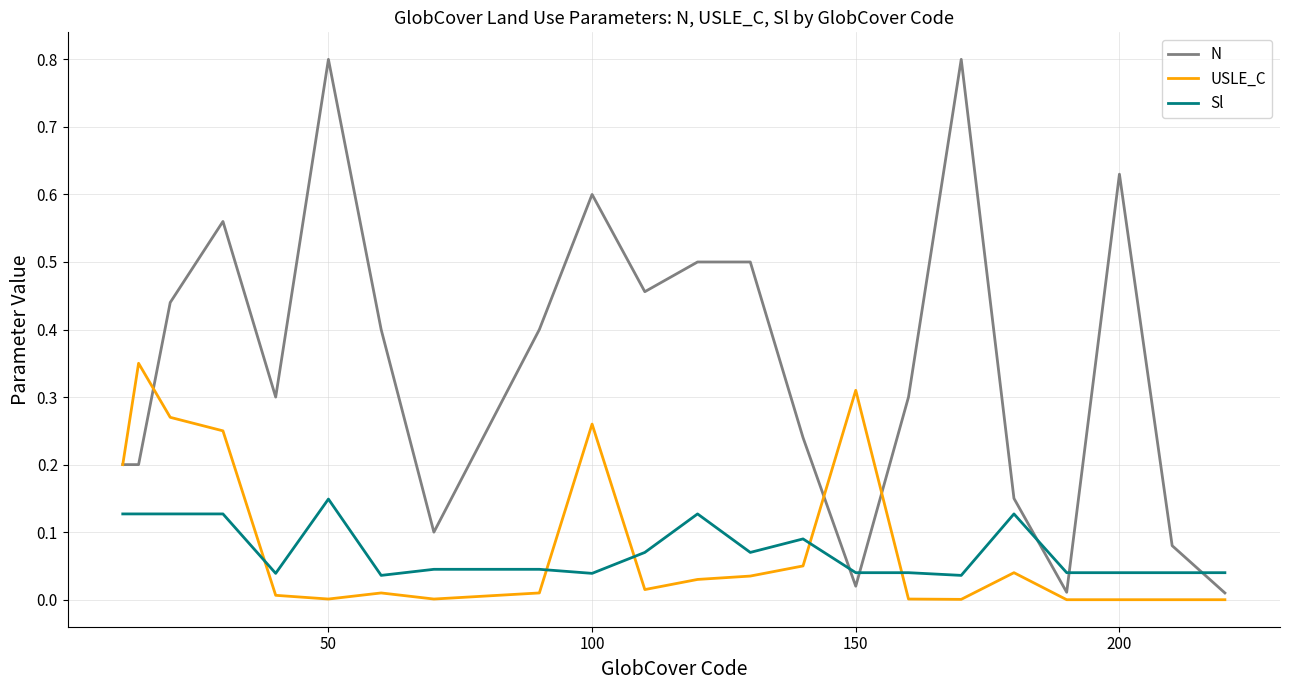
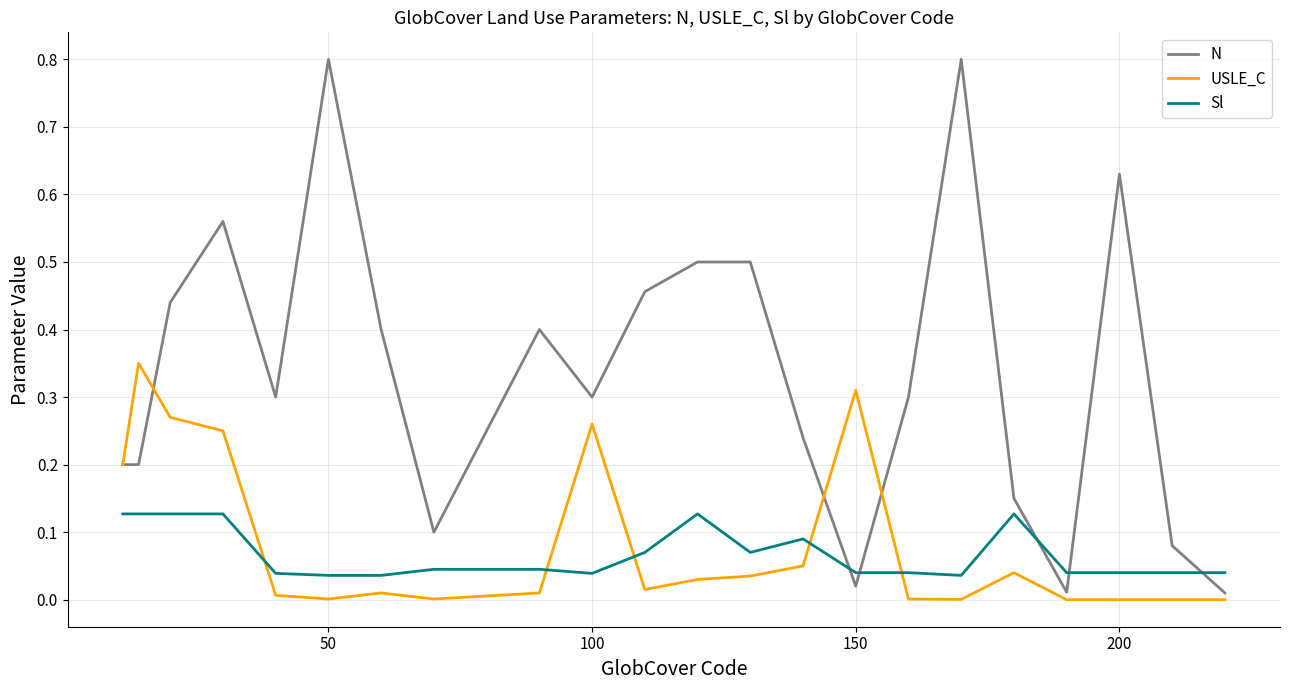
  {
    "N": {
      "50": 0.8,
-     "100": 0.6,
+     "100": 0.3,
      "150": 0.02,
      "200": 0.63
    },
    "USLE_C": {
      "50": 0.00,
      "100": 0.26,
      "150": 0.31,
      "200": 0.00
    },
    "Sl": {
-     "50": 0.15,
+     "50": 0.04,
      "100": 0.04,
      "150": 0.04,
      "200": 0.04
    }
  }
